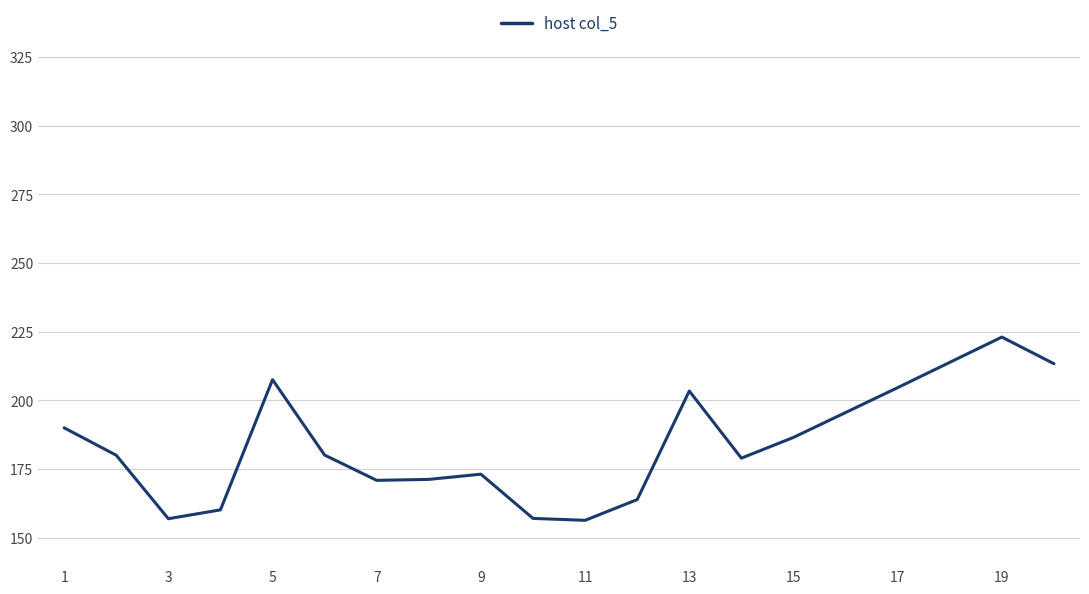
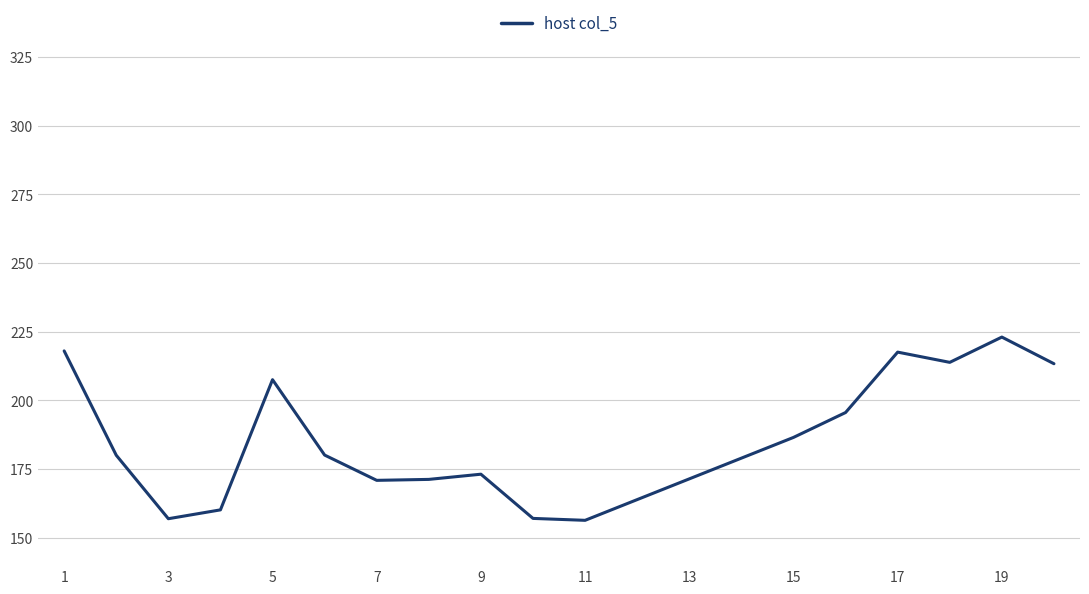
  {
-   "1": 190,
+   "1": 218,
    "3": 157,
    "5": 208,
    "7": 171,
    "9": 173,
    "11": 156,
-   "13": 203,
+   "13": 171,
    "15": 187,
-   "17": 205,
+   "17": 218,
    "19": 223
  }
